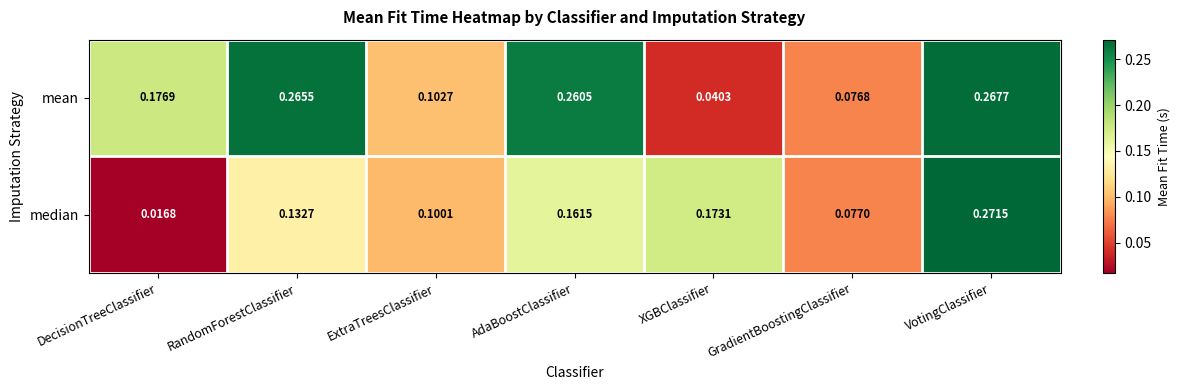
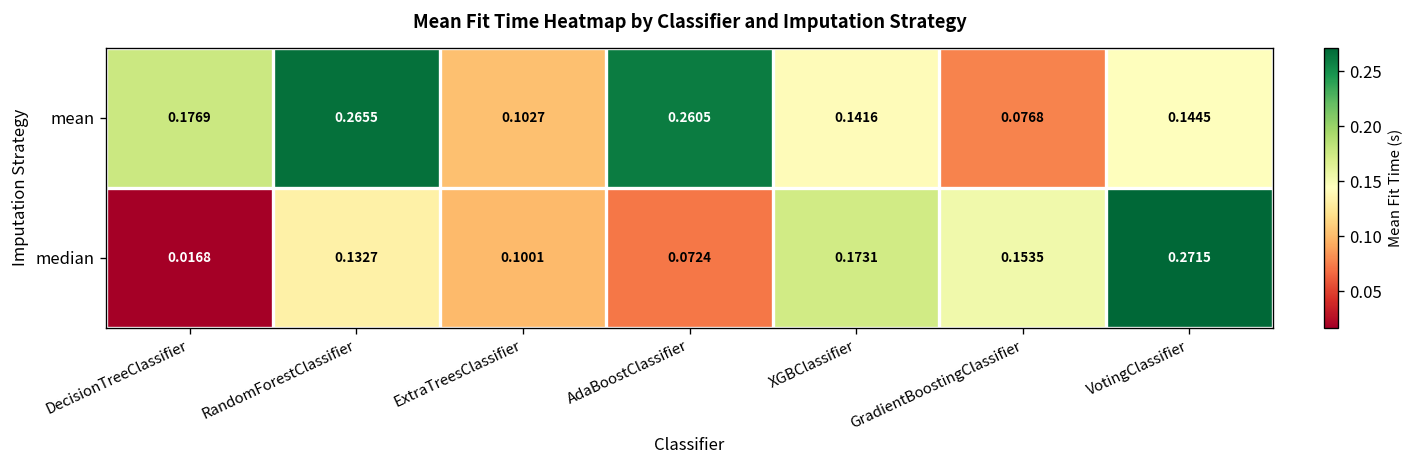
  {
    "mean": {
      "DecisionTreeClassifier": 0.1769,
      "RandomForestClassifier": 0.2655,
      "ExtraTreesClassifier": 0.1027,
      "AdaBoostClassifier": 0.2605,
-     "XGBClassifier": 0.0403,
+     "XGBClassifier": 0.1416,
      "GradientBoostingClassifier": 0.0768,
-     "VotingClassifier": 0.2677
+     "VotingClassifier": 0.1445
    },
    "median": {
      "DecisionTreeClassifier": 0.0168,
      "RandomForestClassifier": 0.1327,
      "ExtraTreesClassifier": 0.1001,
-     "AdaBoostClassifier": 0.1615,
+     "AdaBoostClassifier": 0.0724,
      "XGBClassifier": 0.1731,
-     "GradientBoostingClassifier": 0.0770,
+     "GradientBoostingClassifier": 0.1535,
      "VotingClassifier": 0.2715
    }
  }
